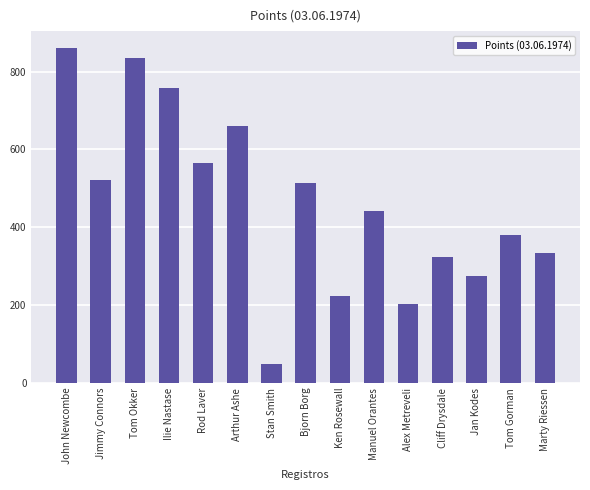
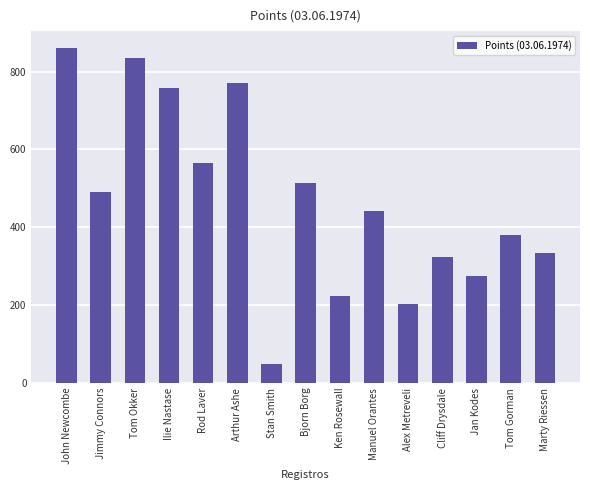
  {
    "John Newcombe": 860,
-   "Jimmy Connors": 520,
+   "Jimmy Connors": 490,
    "Tom Okker": 840,
    "Ilie Nastase": 760,
    "Rod Laver": 570,
-   "Arthur Ashe": 660,
+   "Arthur Ashe": 770,
    "Stan Smith": 50,
    "Bjorn Borg": 510,
    "Ken Rosewall": 220,
    "Manuel Orantes": 440,
    "Alex Metreveli": 200,
    "Cliff Drysdale": 320,
    "Jan Kodes": 280,
    "Tom Gorman": 380,
    "Marty Riessen": 330
  }
